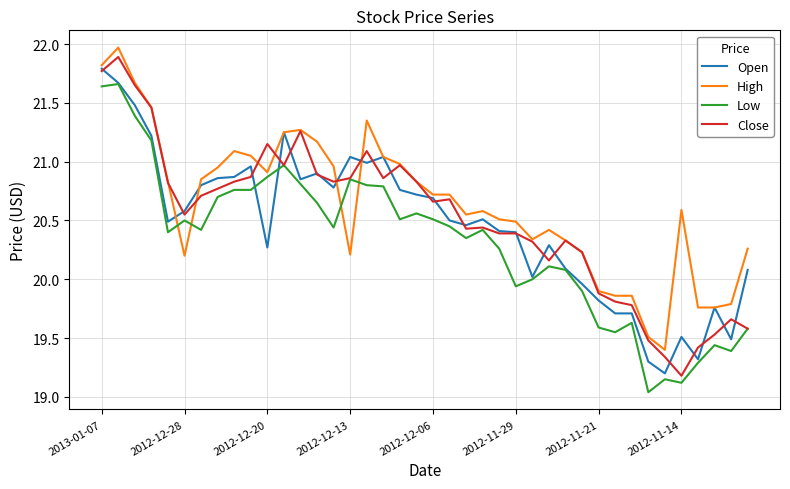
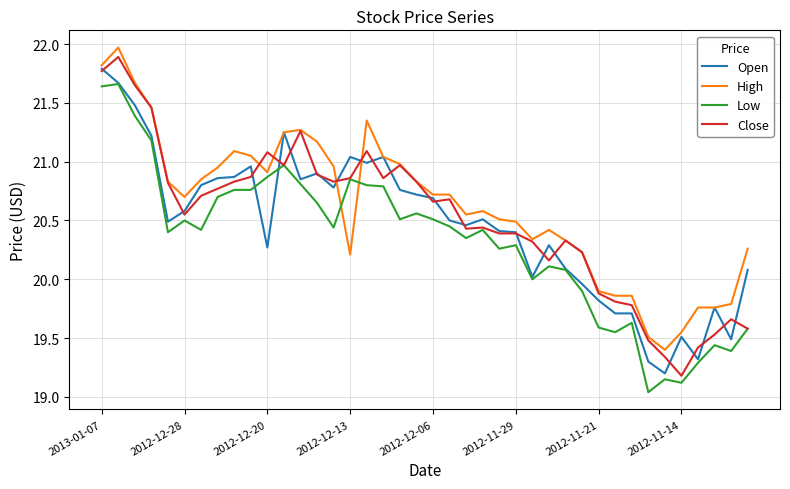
  {
    "Open": {
      "2012-12-28": 20.58,
      "2012-12-20": 20.27,
      "2012-12-13": 21.04,
      "2012-12-06": 20.69,
      "2012-11-21": 19.82,
      "2012-11-14": 19.51
    },
    "High": {
      "2013-01-07": 21.82,
-     "2012-12-28": 20.2,
+     "2012-12-28": 20.7,
      "2012-12-20": 20.91,
      "2012-12-13": 20.21,
      "2012-12-06": 20.72,
      "2012-11-29": 20.49,
-     "2012-11-14": 20.59
+     "2012-11-14": 19.55
    },
    "Low": {
      "2013-01-07": 21.64,
      "2012-12-28": 20.50,
      "2012-12-20": 20.87,
      "2012-12-06": 20.51,
-     "2012-11-29": 19.94,
+     "2012-11-29": 20.29,
      "2012-11-21": 19.59,
      "2012-11-14": 19.12
    },
    "Close": {
      "2012-12-28": 20.55,
-     "2012-12-20": 21.15,
+     "2012-12-20": 21.08,
      "2012-12-06": 20.66,
      "2012-11-14": 19.18
    }
  }
